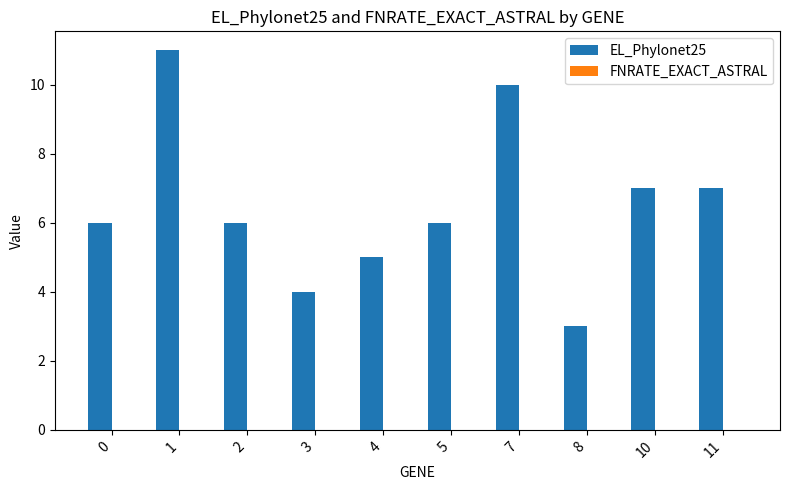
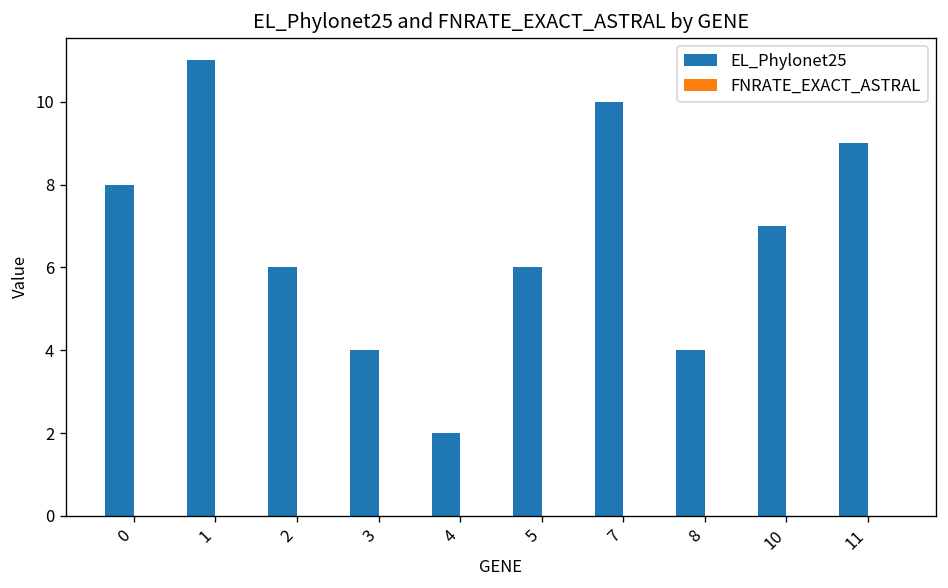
  {
    "EL_Phylonet25": {
-     "0": 6,
+     "0": 8,
      "1": 11,
      "2": 6,
      "3": 4,
-     "4": 5,
+     "4": 2,
      "5": 6,
      "7": 10,
-     "8": 3,
+     "8": 4,
      "10": 7,
-     "11": 7
+     "11": 9
    },
    "FNRATE_EXACT_ASTRAL": {
      "0": 0,
      "1": 0,
      "2": 0,
      "3": 0,
      "4": 0,
      "5": 0,
      "7": 0,
      "8": 0,
      "10": 0,
      "11": 0
    }
  }
